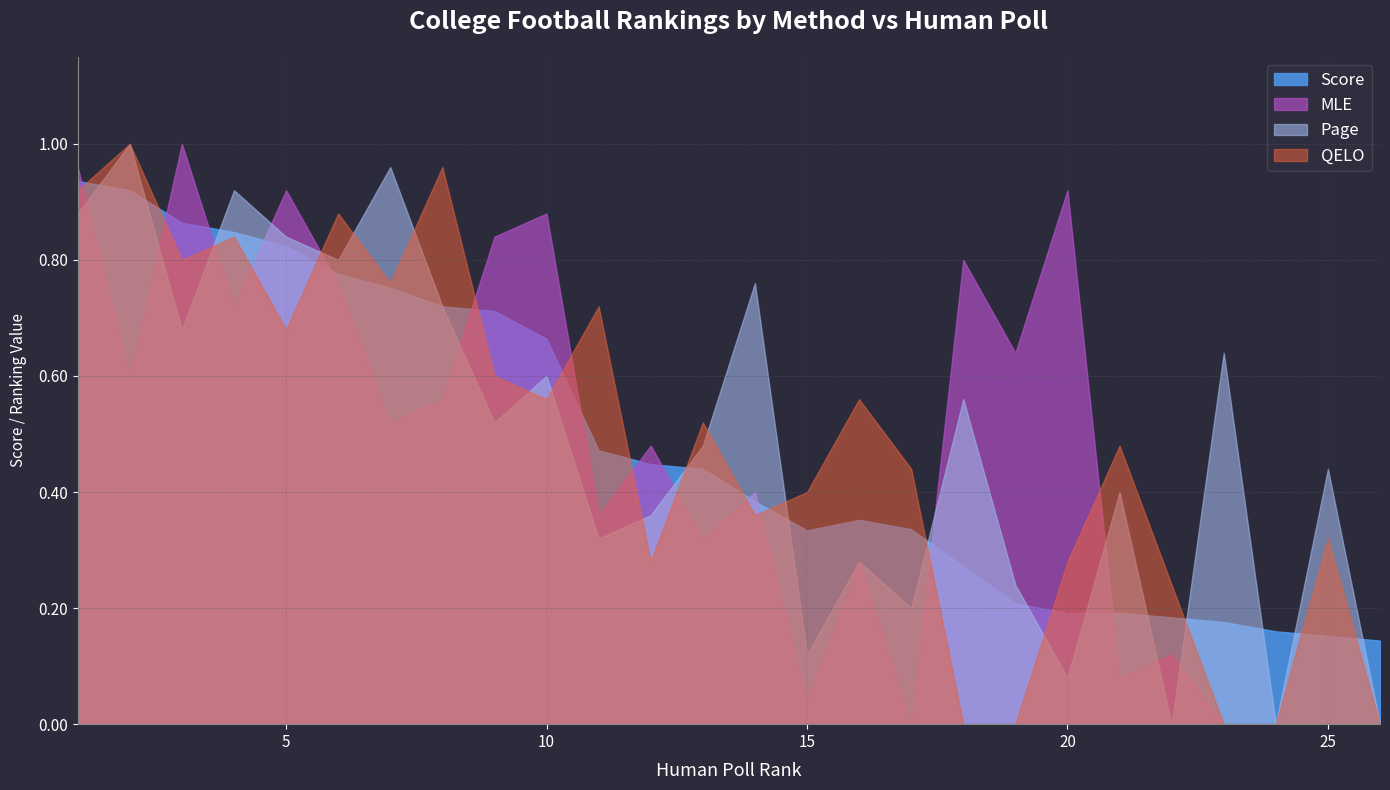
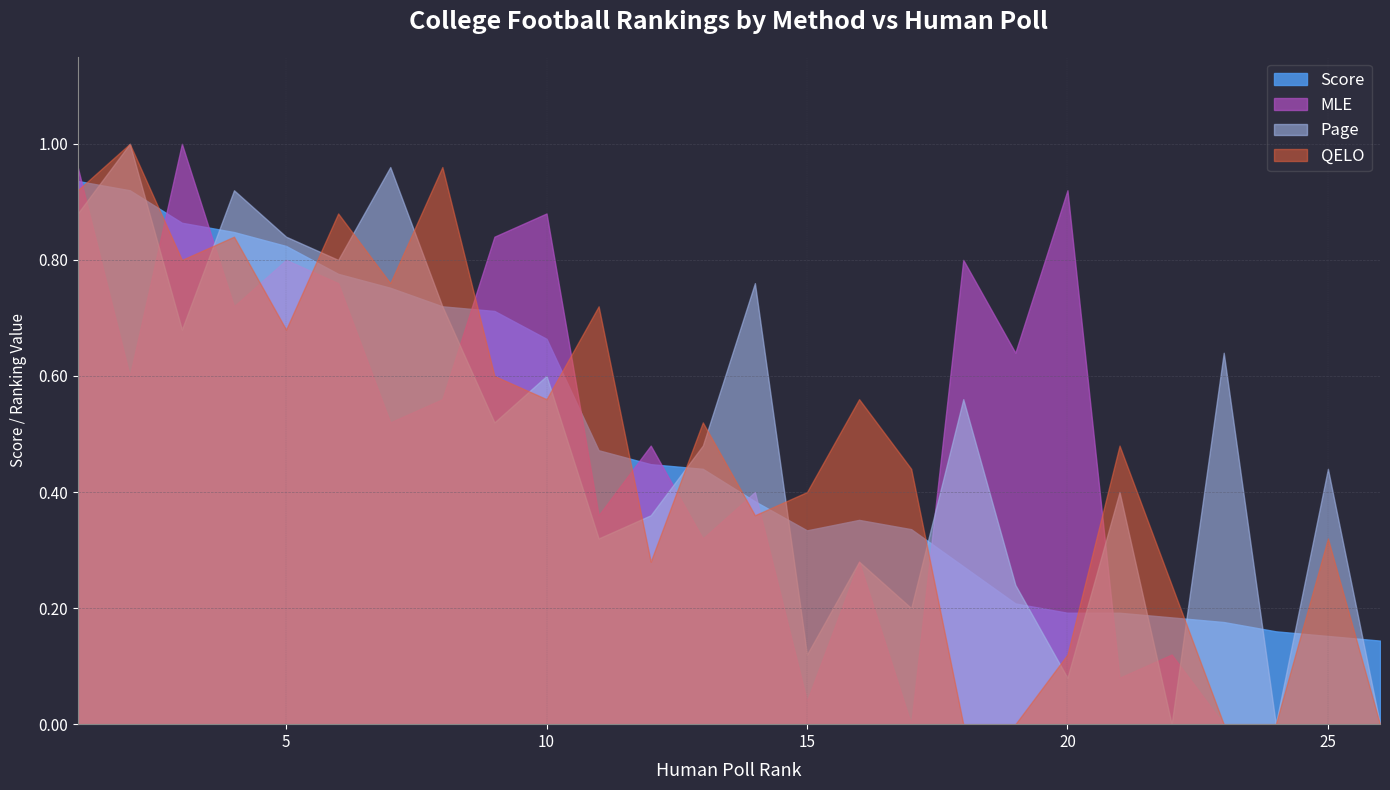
  {
    "Score": {
      "5": 0.82,
      "10": 0.66,
      "15": 0.33,
      "20": 0.19,
      "25": 0.15
    },
    "MLE": {
-     "5": 0.92,
+     "5": 0.80,
      "10": 0.88,
      "15": 0.04,
      "20": 0.92,
      "25": 0.00
    },
    "Page": {
      "5": 0.84,
      "10": 0.60,
      "15": 0.12,
      "20": 0.08,
      "25": 0.44
    },
    "QELO": {
      "5": 0.68,
      "10": 0.56,
      "15": 0.40,
-     "20": 0.28,
+     "20": 0.12,
      "25": 0.32
    }
  }
